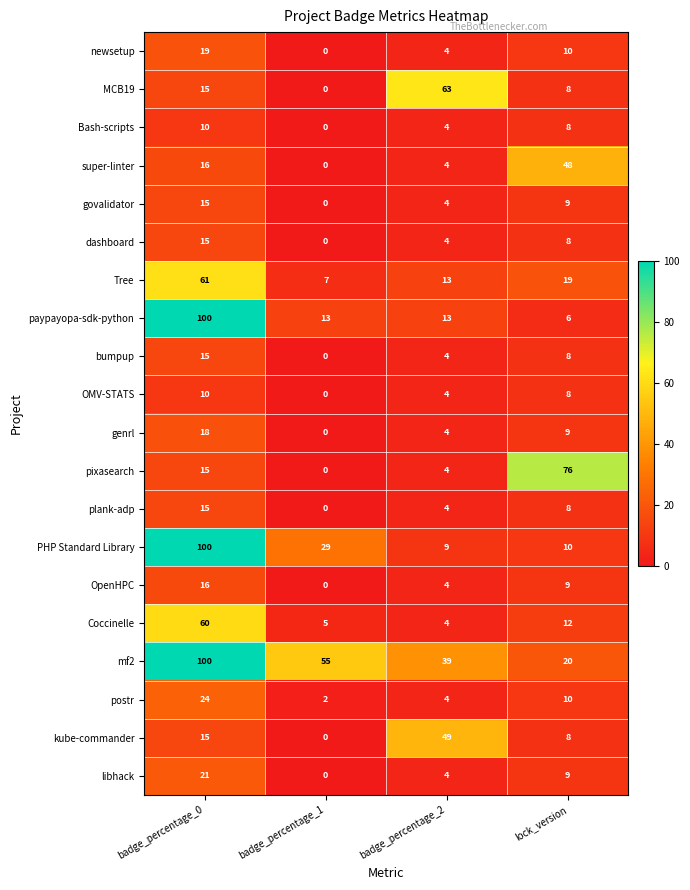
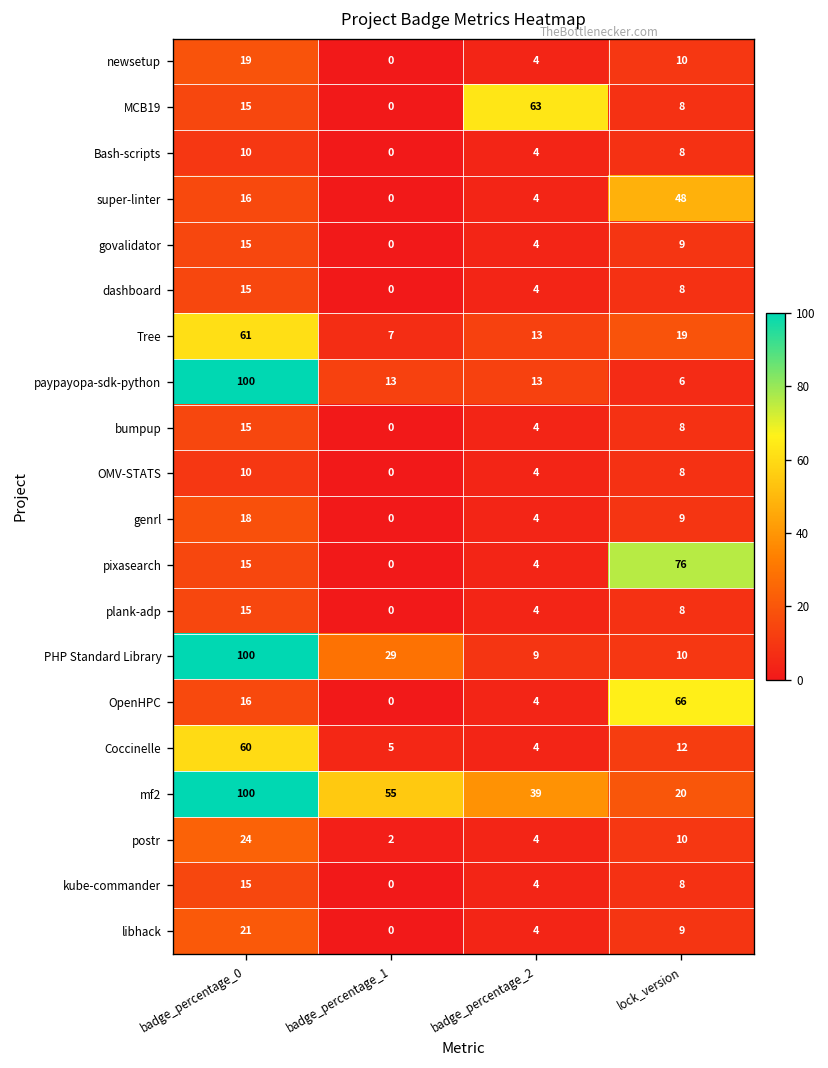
  {
    "newsetup": {
      "badge_percentage_0": 19,
      "badge_percentage_1": 0,
      "badge_percentage_2": 4,
      "lock_version": 10
    },
    "MCB19": {
      "badge_percentage_0": 15,
      "badge_percentage_1": 0,
      "badge_percentage_2": 63,
      "lock_version": 8
    },
    "Bash-scripts": {
      "badge_percentage_0": 10,
      "badge_percentage_1": 0,
      "badge_percentage_2": 4,
      "lock_version": 8
    },
    "super-linter": {
      "badge_percentage_0": 16,
      "badge_percentage_1": 0,
      "badge_percentage_2": 4,
      "lock_version": 48
    },
    "govalidator": {
      "badge_percentage_0": 15,
      "badge_percentage_1": 0,
      "badge_percentage_2": 4,
      "lock_version": 9
    },
    "dashboard": {
      "badge_percentage_0": 15,
      "badge_percentage_1": 0,
      "badge_percentage_2": 4,
      "lock_version": 8
    },
    "Tree": {
      "badge_percentage_0": 61,
      "badge_percentage_1": 7,
      "badge_percentage_2": 13,
      "lock_version": 19
    },
    "paypayopa-sdk-python": {
      "badge_percentage_0": 100,
      "badge_percentage_1": 13,
      "badge_percentage_2": 13,
      "lock_version": 6
    },
    "bumpup": {
      "badge_percentage_0": 15,
      "badge_percentage_1": 0,
      "badge_percentage_2": 4,
      "lock_version": 8
    },
    "OMV-STATS": {
      "badge_percentage_0": 10,
      "badge_percentage_1": 0,
      "badge_percentage_2": 4,
      "lock_version": 8
    },
    "genrl": {
      "badge_percentage_0": 18,
      "badge_percentage_1": 0,
      "badge_percentage_2": 4,
      "lock_version": 9
    },
    "pixasearch": {
      "badge_percentage_0": 15,
      "badge_percentage_1": 0,
      "badge_percentage_2": 4,
      "lock_version": 76
    },
    "plank-adp": {
      "badge_percentage_0": 15,
      "badge_percentage_1": 0,
      "badge_percentage_2": 4,
      "lock_version": 8
    },
    "PHP Standard Library": {
      "badge_percentage_0": 100,
      "badge_percentage_1": 29,
      "badge_percentage_2": 9,
      "lock_version": 10
    },
    "OpenHPC": {
      "badge_percentage_0": 16,
      "badge_percentage_1": 0,
      "badge_percentage_2": 4,
-     "lock_version": 9
+     "lock_version": 66
    },
    "Coccinelle": {
      "badge_percentage_0": 60,
      "badge_percentage_1": 5,
      "badge_percentage_2": 4,
      "lock_version": 12
    },
    "mf2": {
      "badge_percentage_0": 100,
      "badge_percentage_1": 55,
      "badge_percentage_2": 39,
      "lock_version": 20
    },
    "postr": {
      "badge_percentage_0": 24,
      "badge_percentage_1": 2,
      "badge_percentage_2": 4,
      "lock_version": 10
    },
    "kube-commander": {
      "badge_percentage_0": 15,
      "badge_percentage_1": 0,
-     "badge_percentage_2": 49,
+     "badge_percentage_2": 4,
      "lock_version": 8
    },
    "libhack": {
      "badge_percentage_0": 21,
      "badge_percentage_1": 0,
      "badge_percentage_2": 4,
      "lock_version": 9
    }
  }
